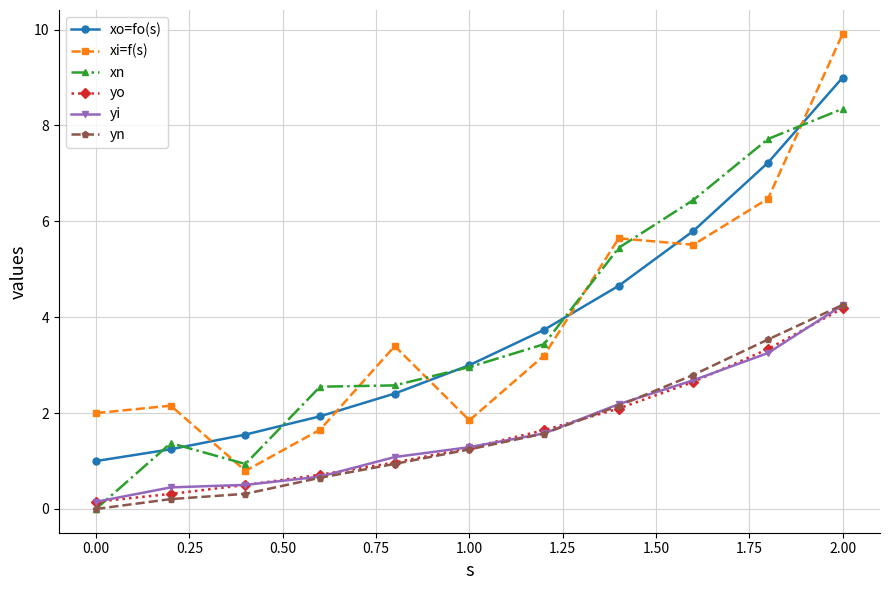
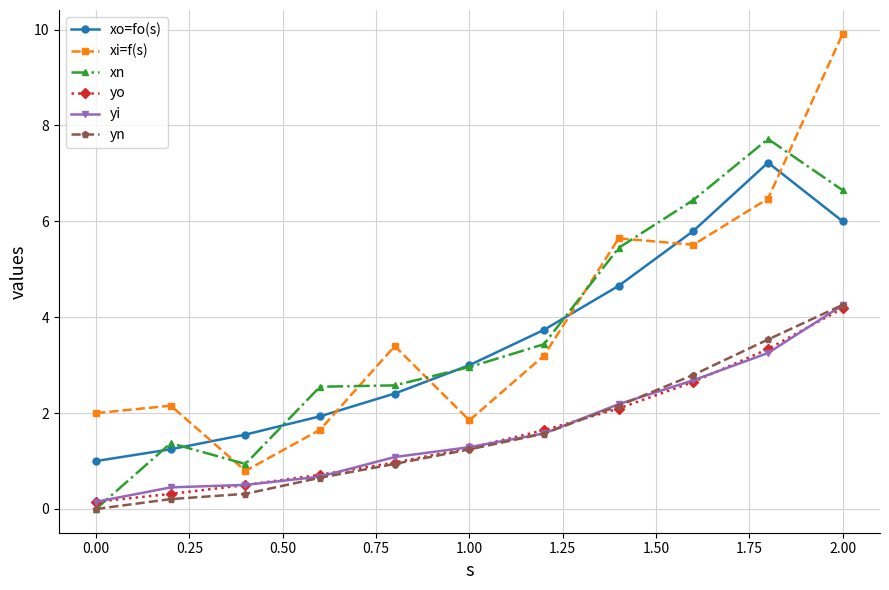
  {
    "xo=fo(s)": {
      "0.00": 1,
-     "2.00": 9
+     "2.00": 6
    },
    "xi=f(s)": {
      "0.00": 2.0,
      "1.00": 1.8,
      "2.00": 9.9
    },
    "xn": {
-     "2.00": 8.3
+     "2.00": 6.6
    },
    "yo": {
      "2.00": 4.2
    }
  }
